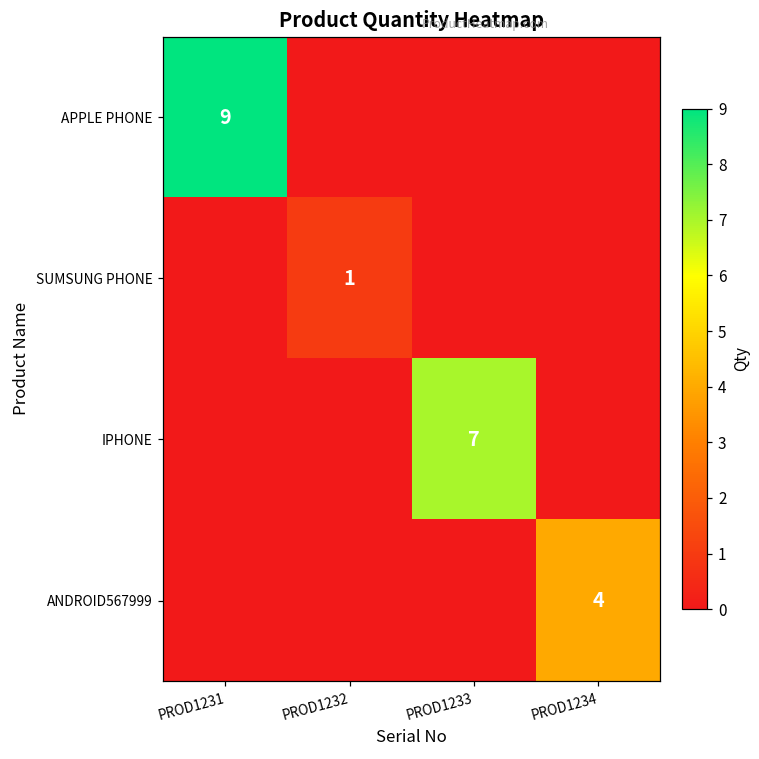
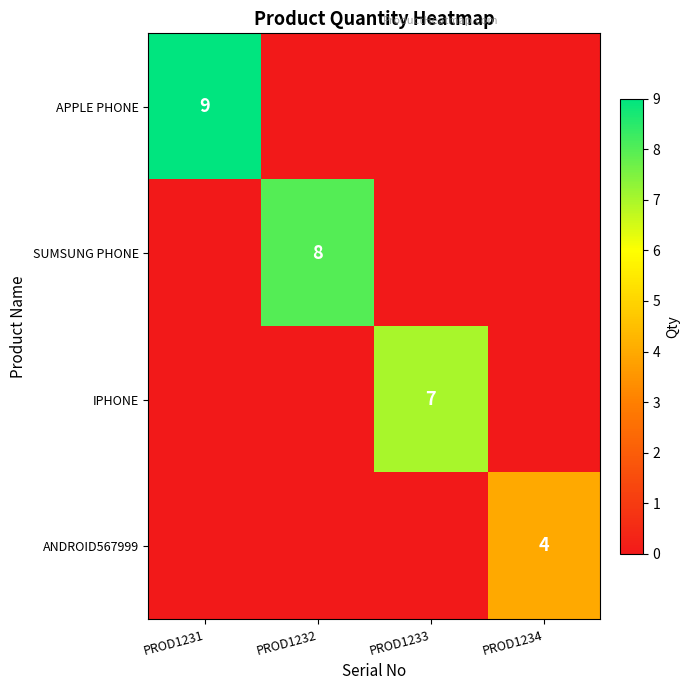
  {
    "APPLE PHONE": {
      "PROD1231": 9
    },
    "SUMSUNG PHONE": {
-     "PROD1232": 1
+     "PROD1232": 8
    },
    "IPHONE": {
      "PROD1233": 7
    },
    "ANDROID567999": {
      "PROD1234": 4
    }
  }
